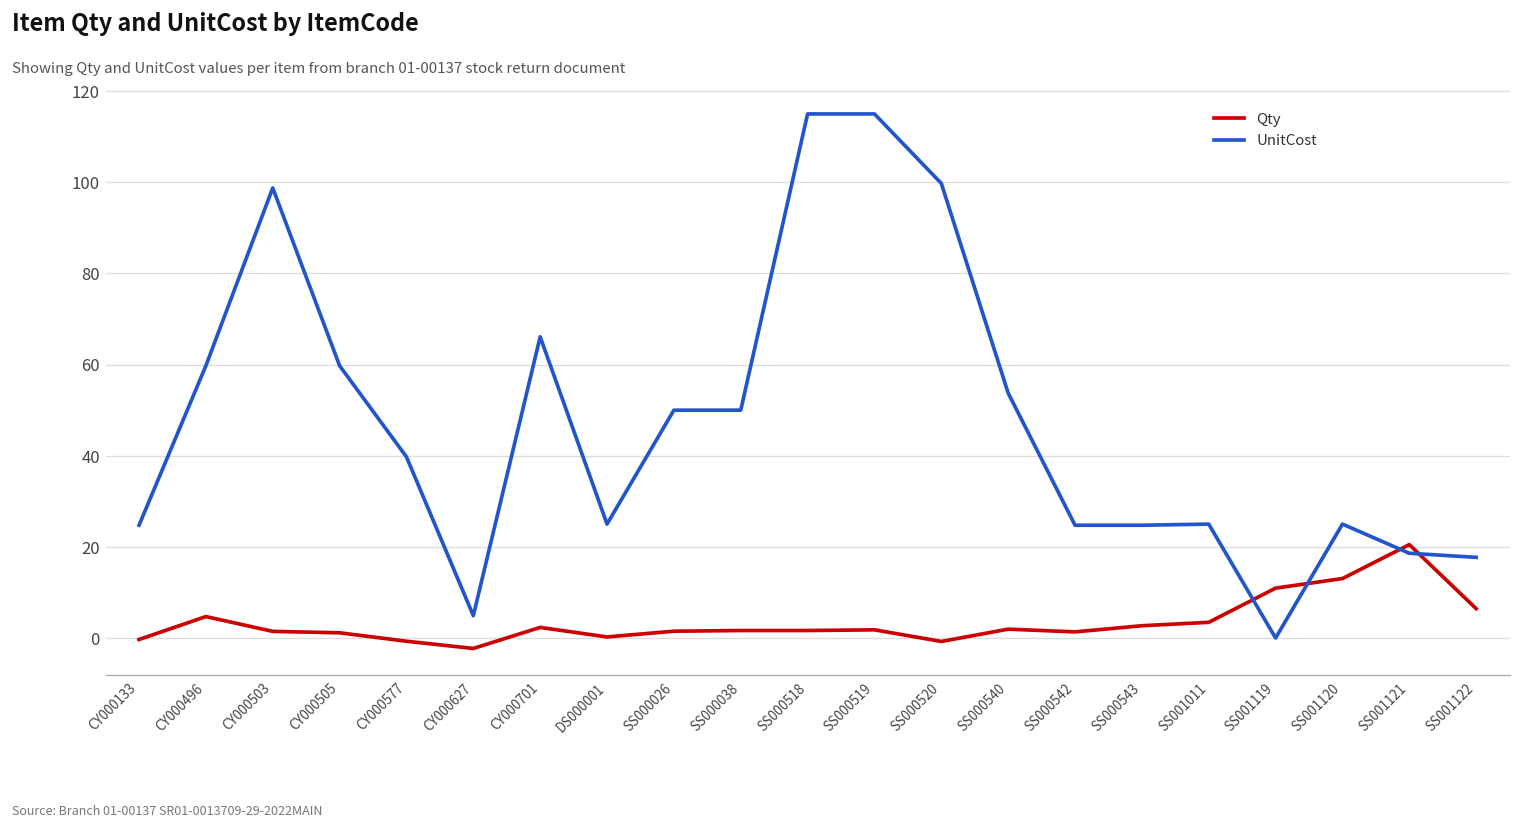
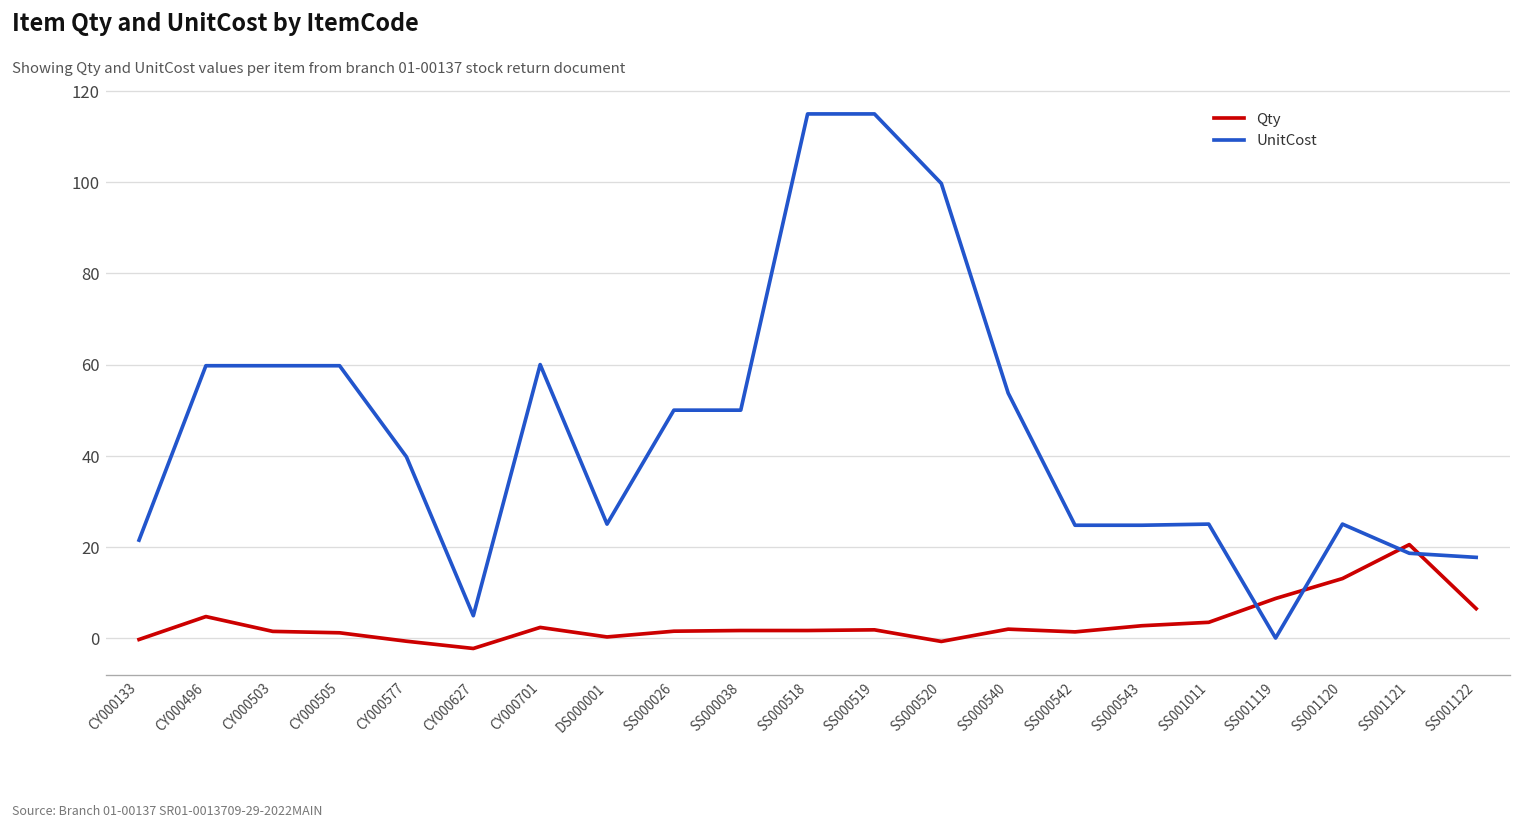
  {
    "Qty": {
      "CY000133": 0,
      "CY000496": 5,
      "CY000503": 1,
      "CY000505": 1,
      "CY000577": -1,
      "CY000627": -2,
      "CY000701": 2,
      "DS000001": 0,
      "SS000026": 2,
      "SS000038": 2,
      "SS000518": 2,
      "SS000519": 2,
      "SS000520": -1,
      "SS000540": 2,
      "SS000542": 1,
      "SS000543": 3,
      "SS001011": 3,
-     "SS001119": 11,
+     "SS001119": 9,
      "SS001120": 13,
      "SS001121": 21,
      "SS001122": 6
    },
    "UnitCost": {
-     "CY000133": 25,
+     "CY000133": 21,
      "CY000496": 60,
-     "CY000503": 99,
+     "CY000503": 60,
      "CY000505": 60,
      "CY000577": 40,
      "CY000627": 5,
-     "CY000701": 66,
+     "CY000701": 60,
      "DS000001": 25,
      "SS000026": 50,
      "SS000038": 50,
      "SS000518": 115,
      "SS000519": 115,
      "SS000520": 100,
      "SS000540": 54,
      "SS000542": 25,
      "SS000543": 25,
      "SS001011": 25,
      "SS001119": 0,
      "SS001120": 25,
      "SS001121": 19,
      "SS001122": 18
    }
  }
